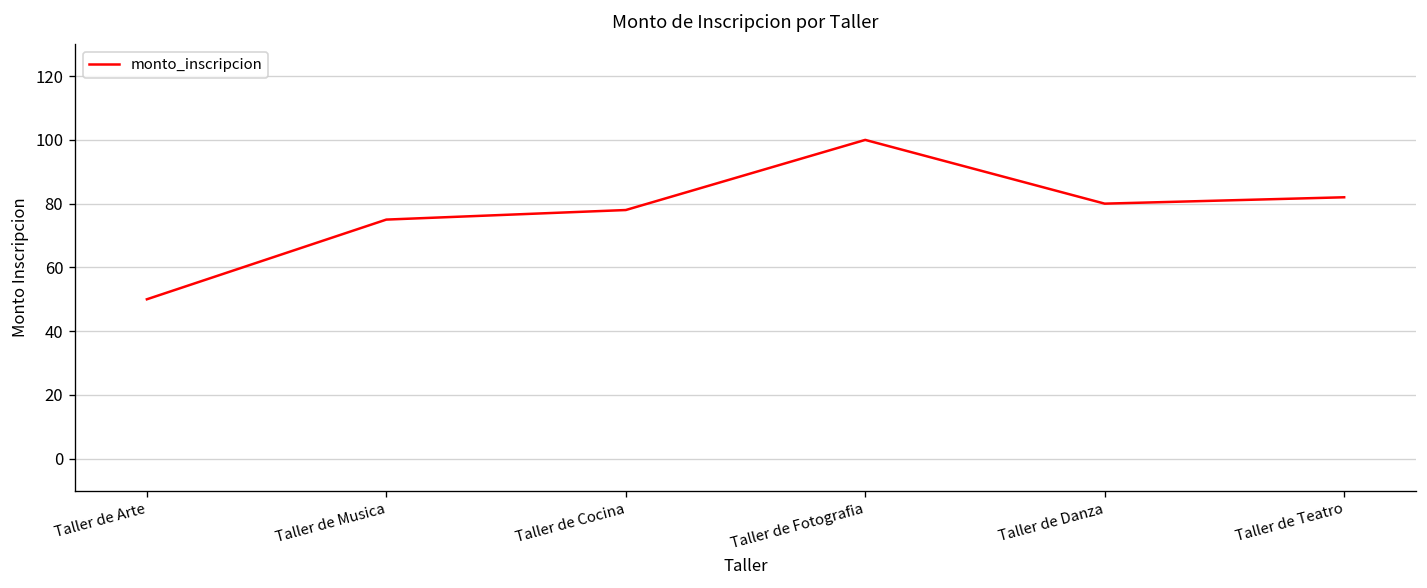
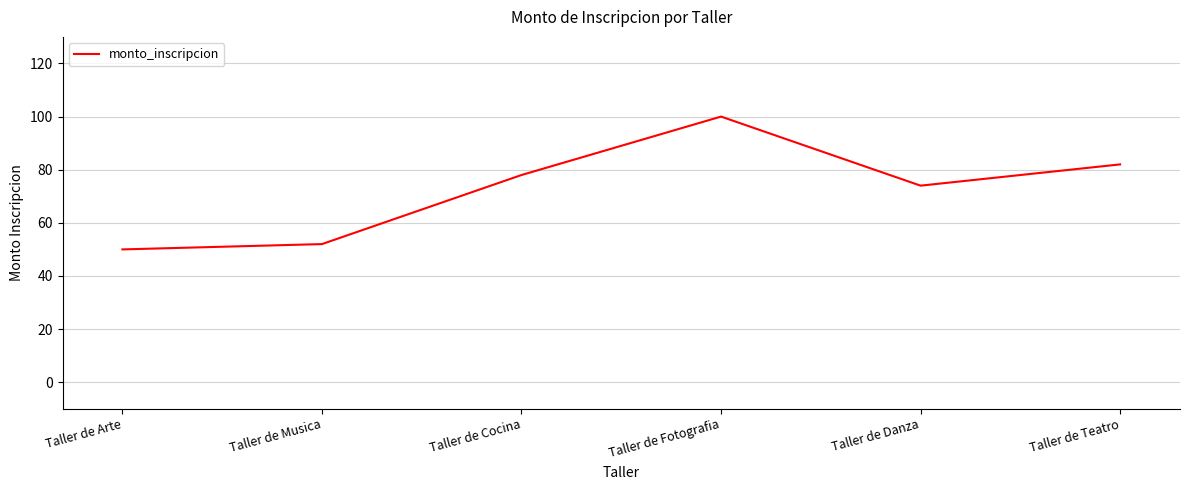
  {
    "Taller de Arte": 50,
-   "Taller de Musica": 75,
+   "Taller de Musica": 52,
    "Taller de Cocina": 78,
    "Taller de Fotografia": 100,
-   "Taller de Danza": 80,
+   "Taller de Danza": 74,
    "Taller de Teatro": 82
  }
